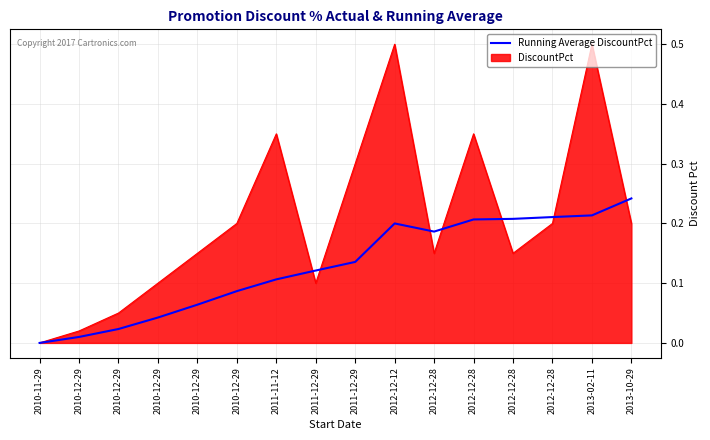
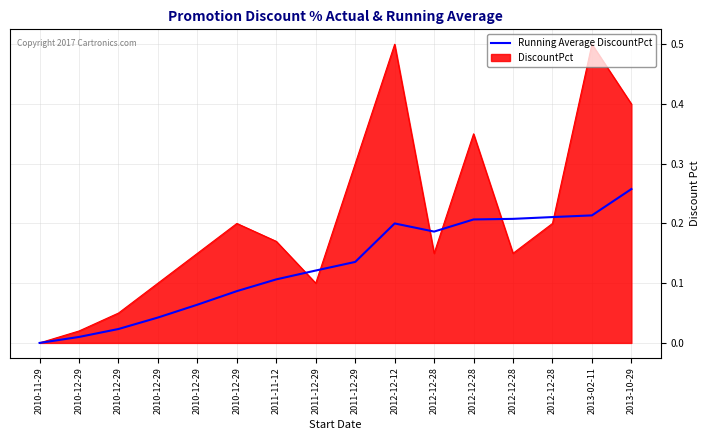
  {
    "DiscountPct": {
-     "2011-11-12": 0.35,
+     "2011-11-12": 0.17,
      "2012-12-12": 0.50,
-     "2013-10-29": 0.2
+     "2013-10-29": 0.4
    },
    "Running Average DiscountPct": {
      "2011-11-12": 0.11,
      "2012-12-12": 0.20,
      "2013-02-11": 0.21,
-     "2013-10-29": 0.24
+     "2013-10-29": 0.26
    }
  }
